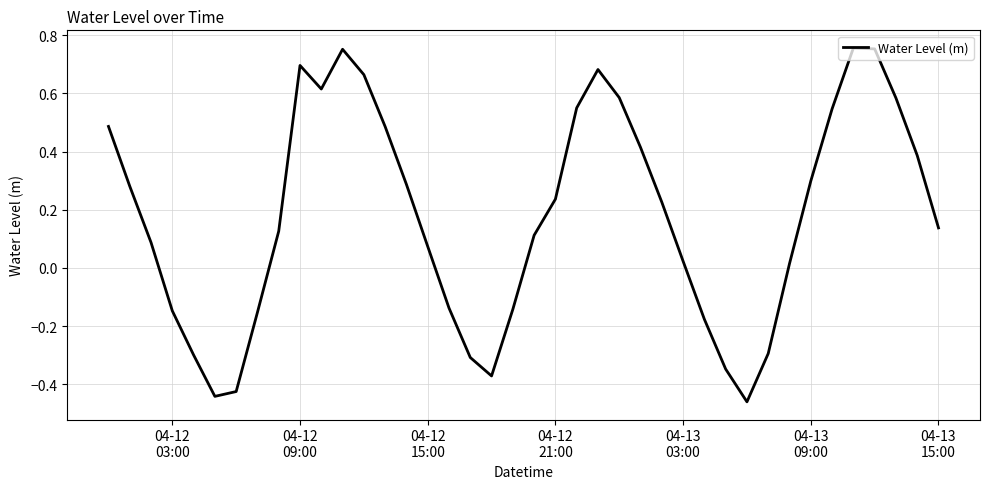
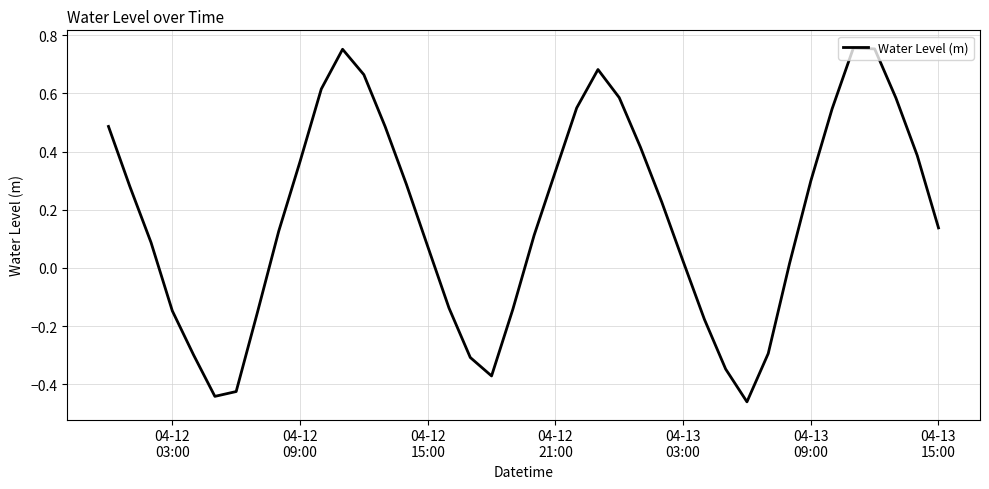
  {
    "04-12 03:00": -0.15,
-   "04-12 09:00": 0.70,
+   "04-12 09:00": 0.37,
    "04-12 15:00": 0.07,
-   "04-12 21:00": 0.24,
+   "04-12 21:00": 0.33,
    "04-13 03:00": 0.02,
    "04-13 09:00": 0.30,
    "04-13 15:00": 0.14
  }
